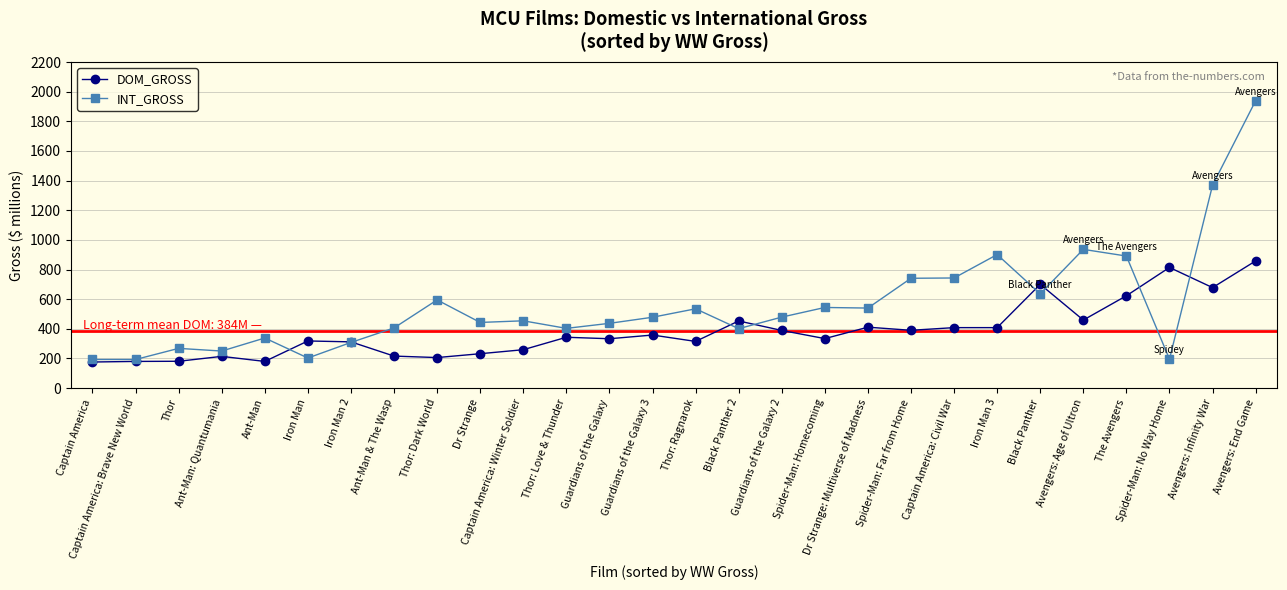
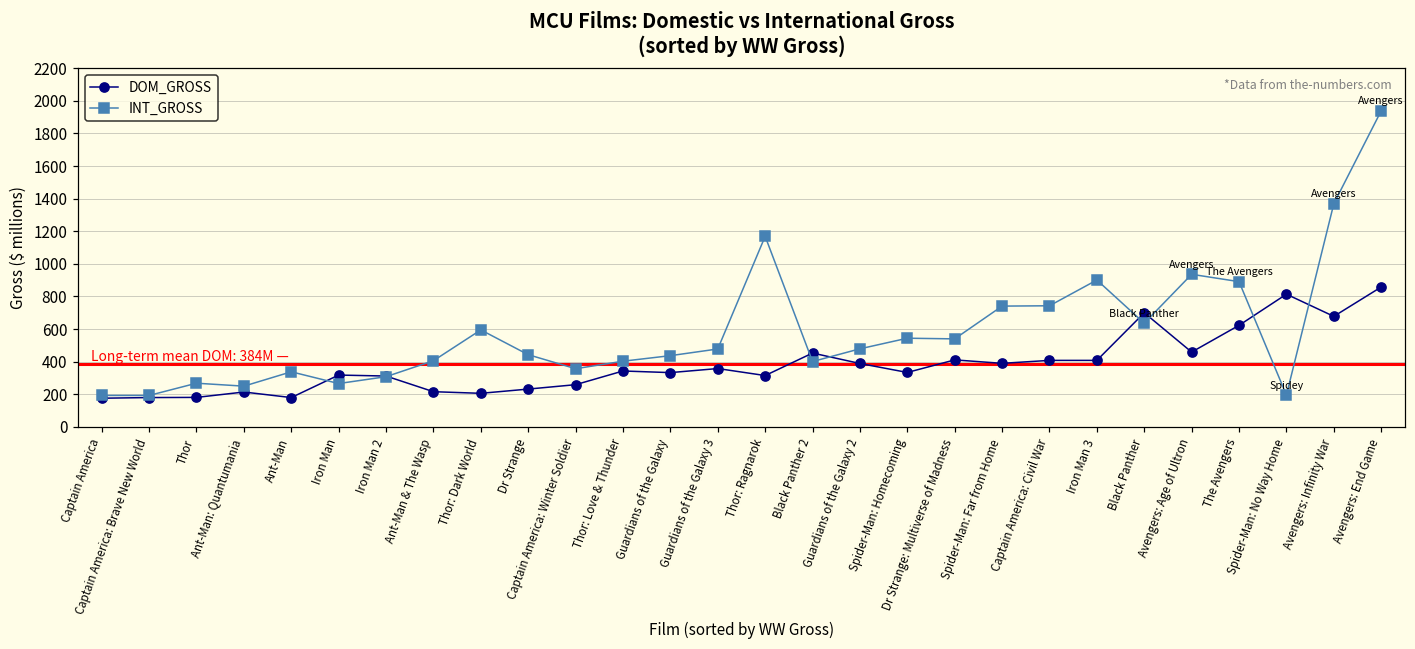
  {
    "DOM_GROSS": {
      "Thor": 180,
      "Ant-Man: Quantumania": 210,
      "Ant-Man": 180,
      "Iron Man": 320,
      "Ant-Man & The Wasp": 220,
      "Thor: Dark World": 210,
      "Dr Strange": 230,
      "Captain America: Winter Soldier": 260,
      "Thor: Love & Thunder": 340,
      "Guardians of the Galaxy": 330,
      "Guardians of the Galaxy 3": 360,
      "Thor: Ragnarok": 320,
      "Black Panther 2": 450,
      "Guardians of the Galaxy 2": 390,
      "Spider-Man: Homecoming": 330,
      "Dr Strange: Multiverse of Madness": 410,
      "Spider-Man: Far from Home": 390,
      "Captain America: Civil War": 410,
      "Iron Man 3": 410,
      "Black Panther": 700,
      "Avengers: Age of Ultron": 460,
      "The Avengers": 620,
      "Spider-Man: No Way Home": 810,
      "Avengers: Infinity War": 680,
      "Avengers: End Game": 860
    },
    "INT_GROSS": {
      "Thor": 270,
      "Ant-Man: Quantumania": 250,
-     "Iron Man": 200,
+     "Iron Man": 270,
      "Ant-Man & The Wasp": 410,
      "Thor: Dark World": 600,
      "Dr Strange": 440,
-     "Captain America: Winter Soldier": 450,
+     "Captain America: Winter Soldier": 360,
      "Thor: Love & Thunder": 400,
      "Guardians of the Galaxy": 440,
      "Guardians of the Galaxy 3": 480,
-     "Thor: Ragnarok": 540,
+     "Thor: Ragnarok": 1170,
      "Black Panther 2": 400,
      "Guardians of the Galaxy 2": 480,
      "Spider-Man: Homecoming": 540,
      "Dr Strange: Multiverse of Madness": 540,
      "Spider-Man: Far from Home": 740,
      "Captain America: Civil War": 740,
      "Iron Man 3": 900,
      "Black Panther": 640,
      "Avengers: Age of Ultron": 940,
      "The Avengers": 890,
      "Spider-Man: No Way Home": 200,
      "Avengers: Infinity War": 1370,
      "Avengers: End Game": 1940
    }
  }
